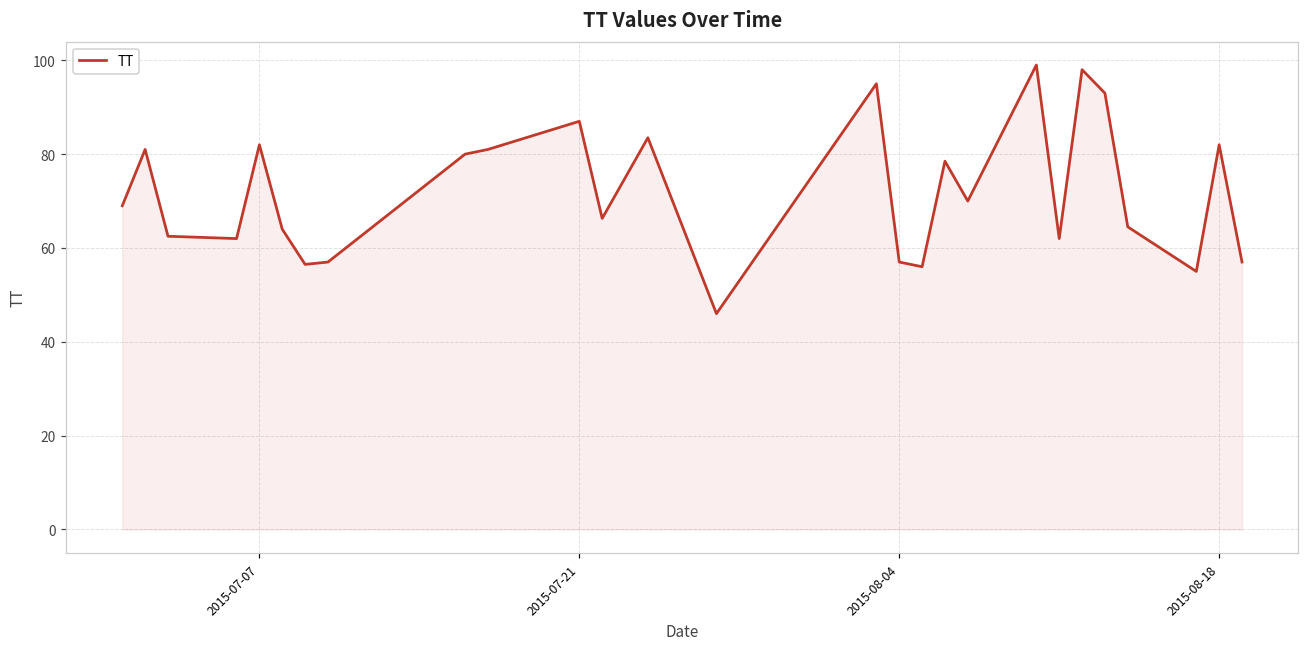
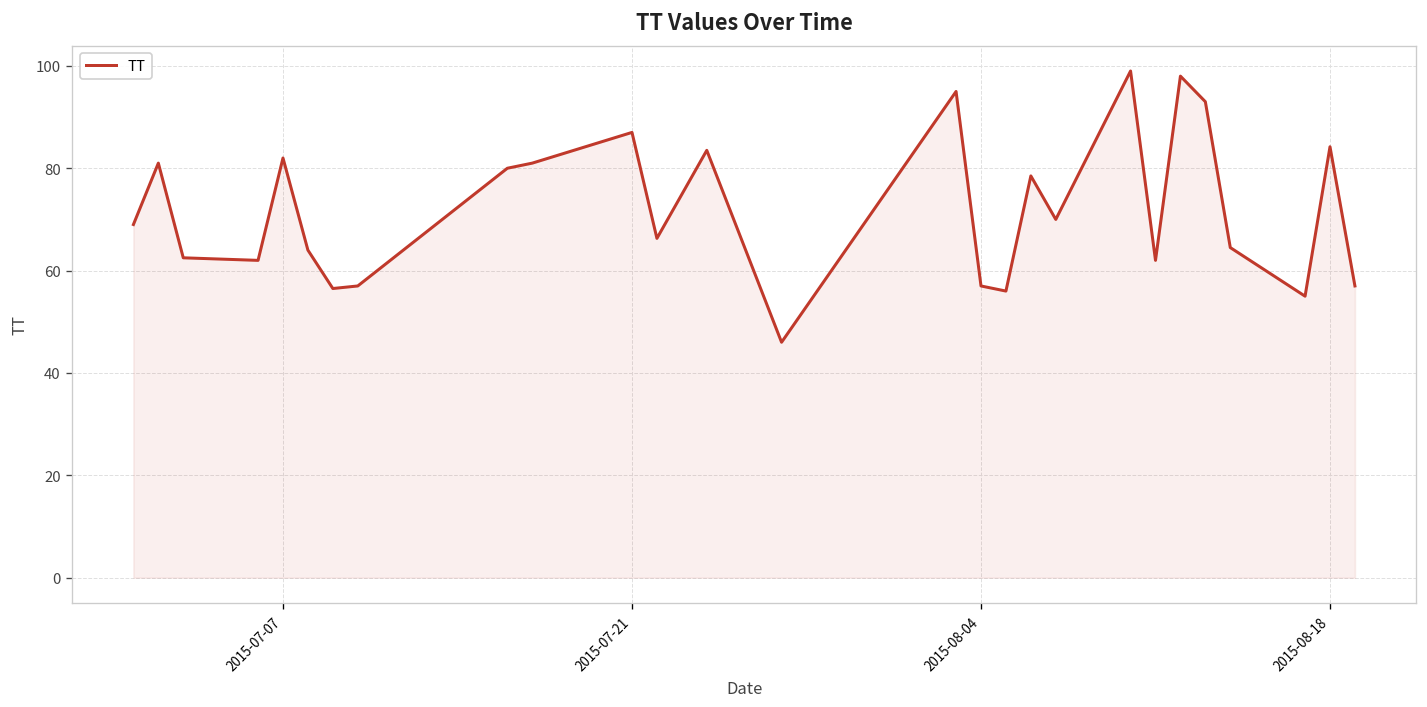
  {
    "2015-07-07": 82,
    "2015-07-21": 87,
    "2015-08-04": 57,
-   "2015-08-18": 82
+   "2015-08-18": 84
  }
